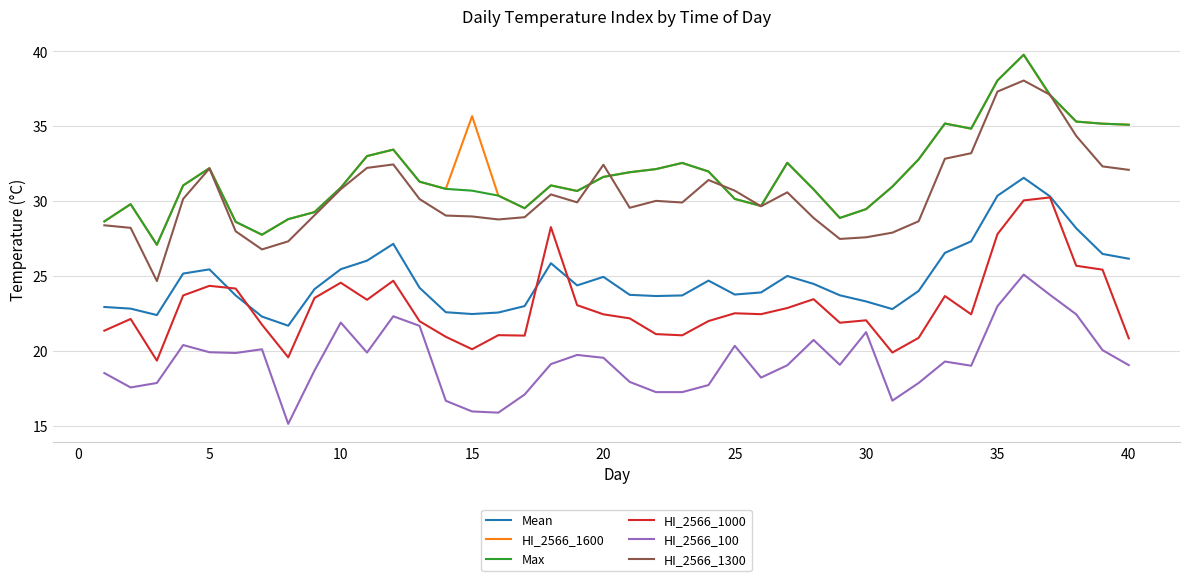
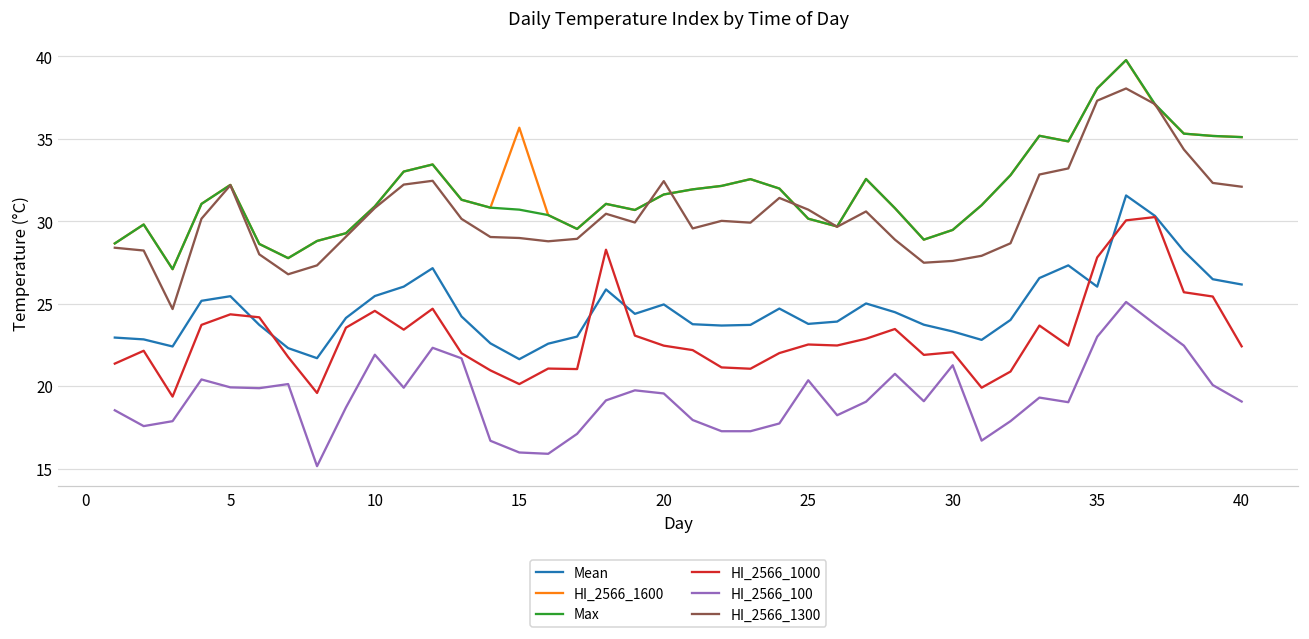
  {
    "Mean": {
      "5": 25.5,
      "10": 25.5,
-     "15": 22.5,
+     "15": 21.6,
      "20": 25.0,
      "25": 23.8,
      "30": 23.3,
-     "35": 30.4,
+     "35": 26.0,
      "40": 26.2
    },
    "HI_2566_1600": {
      "15": 35.7
    },
    "Max": {
      "15": 30.7
    },
    "HI_2566_1000": {
      "5": 24.4,
      "10": 24.6,
      "15": 20.1,
      "20": 22.5,
      "25": 22.5,
      "30": 22.1,
      "35": 27.8,
-     "40": 20.9
+     "40": 22.4
    },
    "HI_2566_100": {
      "5": 19.9,
      "10": 21.9,
      "15": 16.0,
      "20": 19.6,
      "25": 20.4,
      "30": 21.3,
      "35": 23.0,
      "40": 19.1
    },
    "HI_2566_1300": {
      "15": 29.0,
      "20": 32.4,
      "25": 30.7,
      "30": 27.6,
      "35": 37.3,
      "40": 32.1
    }
  }
